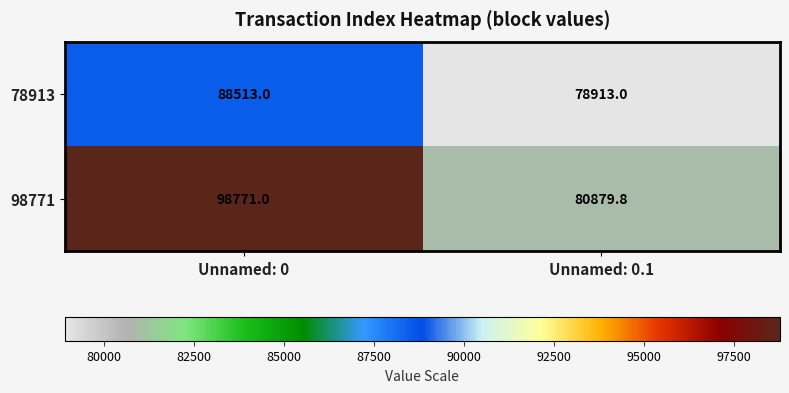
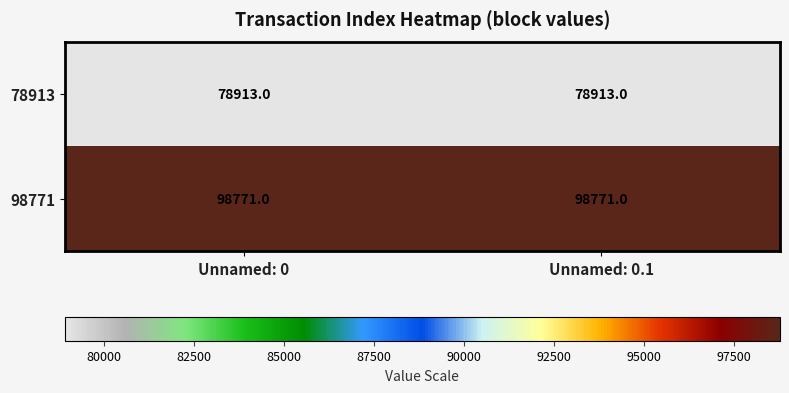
  {
    "78913": {
-     "Unnamed: 0": 88513.0,
+     "Unnamed: 0": 78913.0,
      "Unnamed: 0.1": 78913.0
    },
    "98771": {
      "Unnamed: 0": 98771.0,
-     "Unnamed: 0.1": 80879.8
+     "Unnamed: 0.1": 98771.0
    }
  }
